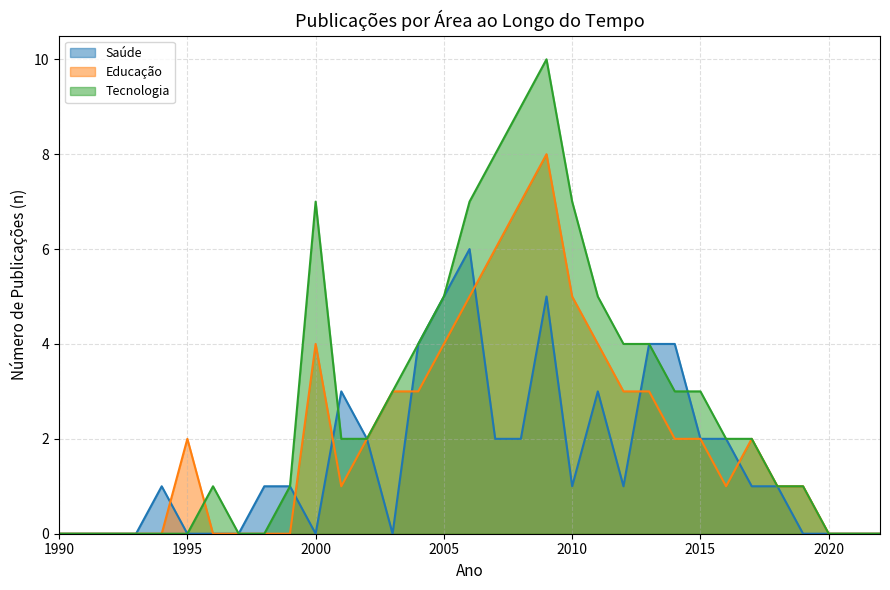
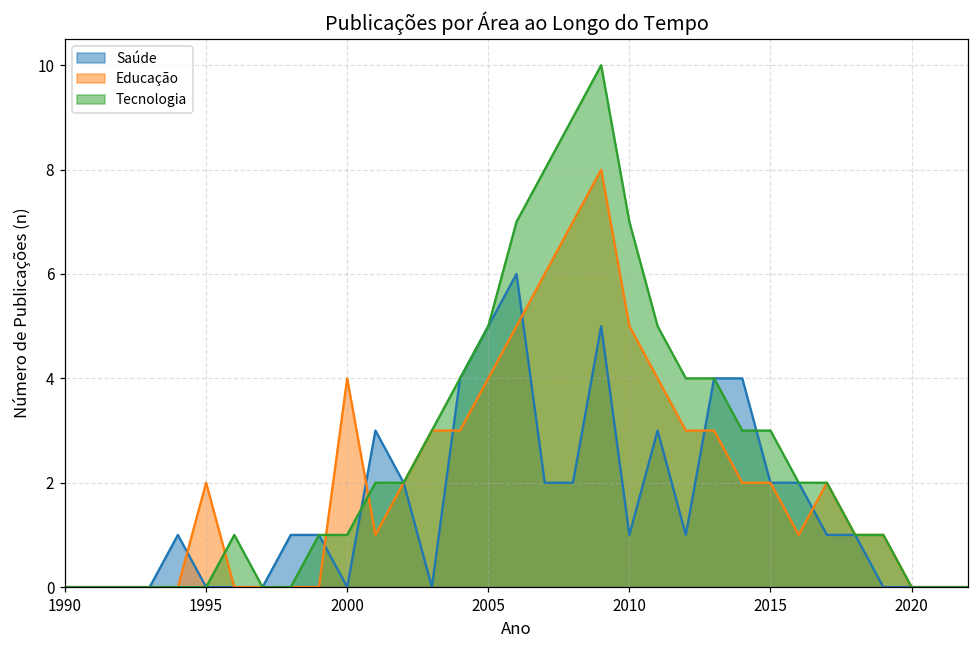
  {
    "Saúde": {
      "2000": 0,
      "2010": 1
    },
    "Educação": {
      "1995": 2,
      "2000": 4,
      "2005": 4,
      "2010": 5
    },
    "Tecnologia": {
-     "2000": 7,
+     "2000": 1,
      "2010": 7,
      "2015": 3
    }
  }
